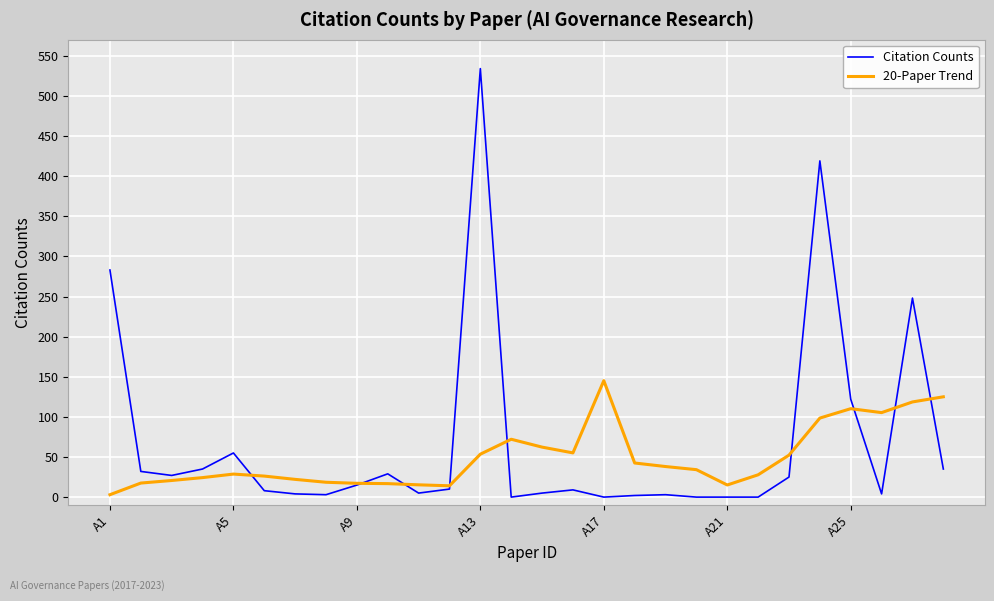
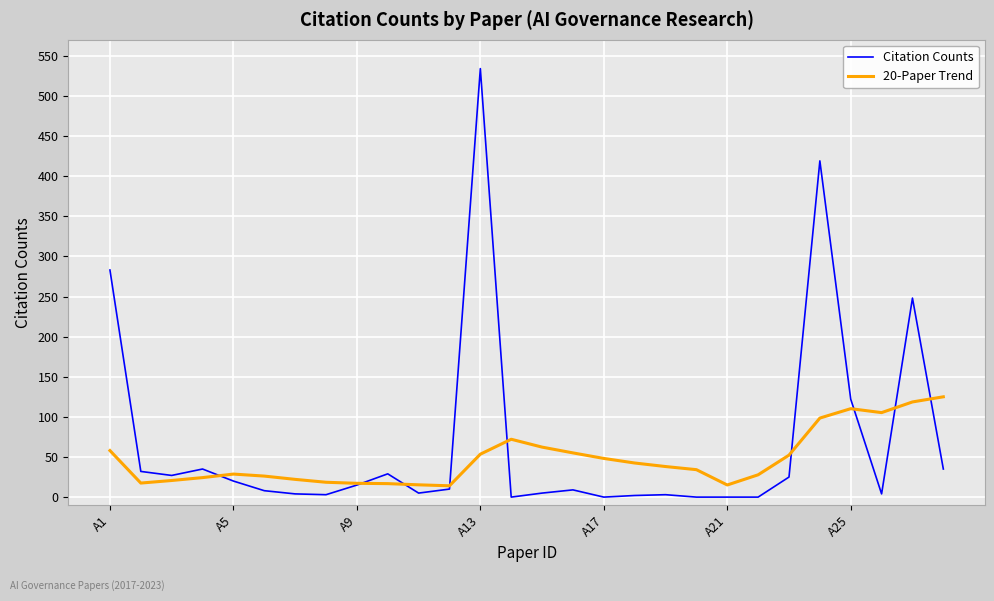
  {
    "Citation Counts": {
      "A1": 280,
-     "A5": 60,
+     "A5": 20,
      "A13": 530,
      "A17": 0,
      "A21": 0,
      "A25": 120
    },
    "20-Paper Trend": {
-     "A1": 0,
+     "A1": 60,
      "A5": 30,
      "A13": 50,
-     "A17": 150,
+     "A17": 50,
      "A21": 20,
      "A25": 110
    }
  }
